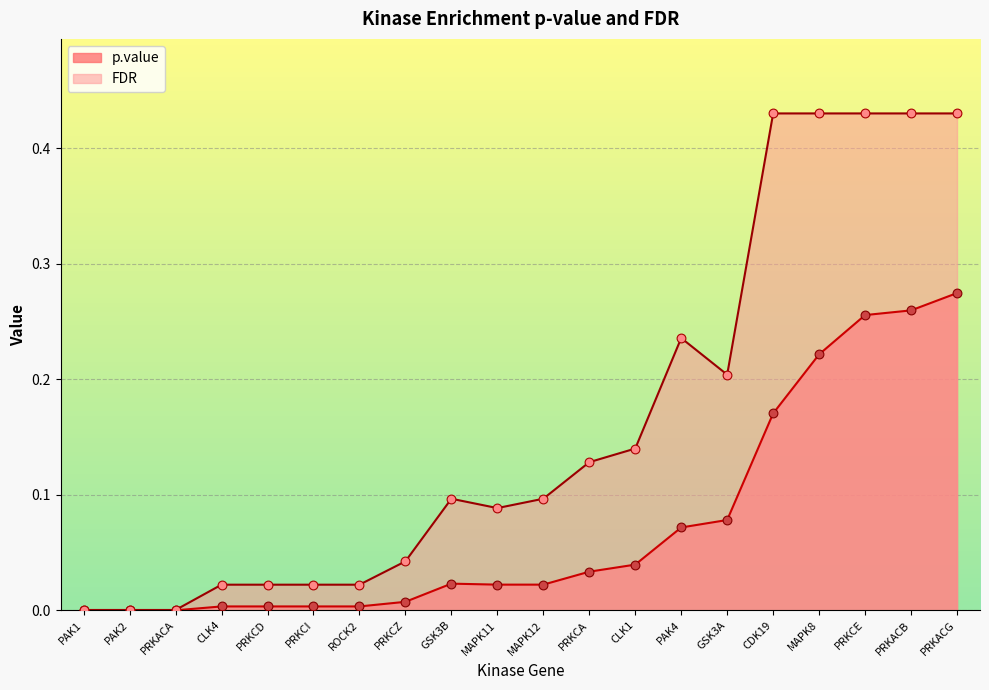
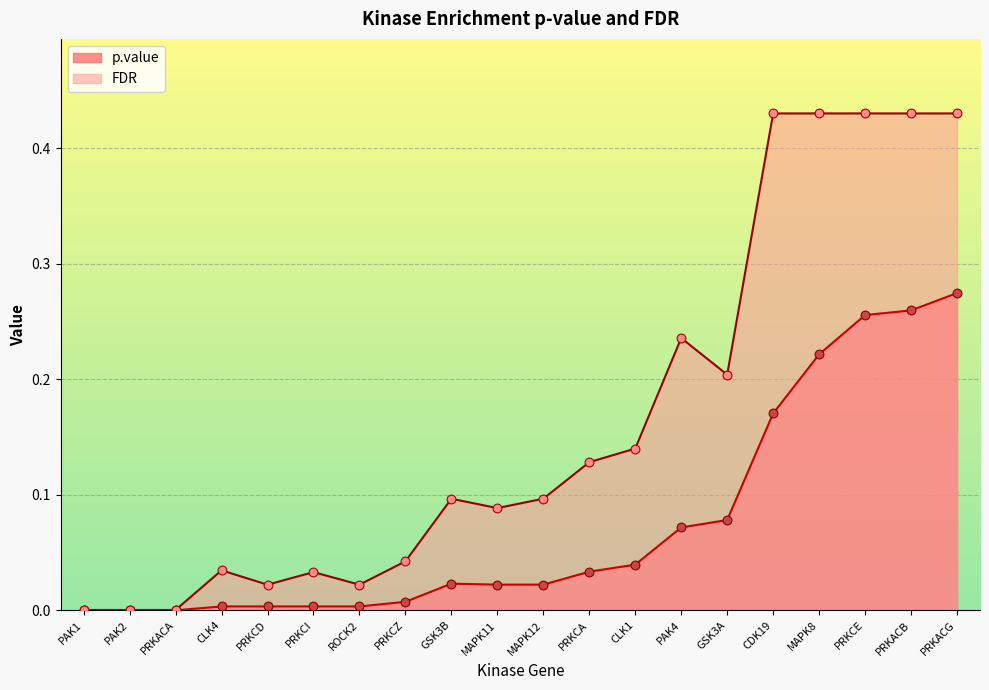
  {
    "p.value": {
      "CLK4": 0.003,
      "PRKCD": 0.003,
      "PRKCI": 0.003,
      "ROCK2": 0.003,
      "PRKCZ": 0.007,
      "GSK3B": 0.023,
      "MAPK11": 0.022,
      "MAPK12": 0.022,
      "PRKCA": 0.033,
      "CLK1": 0.040,
      "PAK4": 0.072,
      "GSK3A": 0.078,
      "CDK19": 0.170,
      "MAPK8": 0.222,
      "PRKCE": 0.256,
      "PRKACB": 0.260,
      "PRKACG": 0.275
    },
    "FDR": {
-     "CLK4": 0.022,
+     "CLK4": 0.035,
      "PRKCD": 0.022,
-     "PRKCI": 0.022,
+     "PRKCI": 0.033,
      "ROCK2": 0.022,
      "PRKCZ": 0.042,
      "GSK3B": 0.097,
      "MAPK11": 0.089,
      "MAPK12": 0.097,
      "PRKCA": 0.128,
      "CLK1": 0.140,
      "PAK4": 0.236,
      "GSK3A": 0.204,
      "CDK19": 0.430,
      "MAPK8": 0.430,
      "PRKCE": 0.430,
      "PRKACB": 0.430,
      "PRKACG": 0.430
    }
  }
